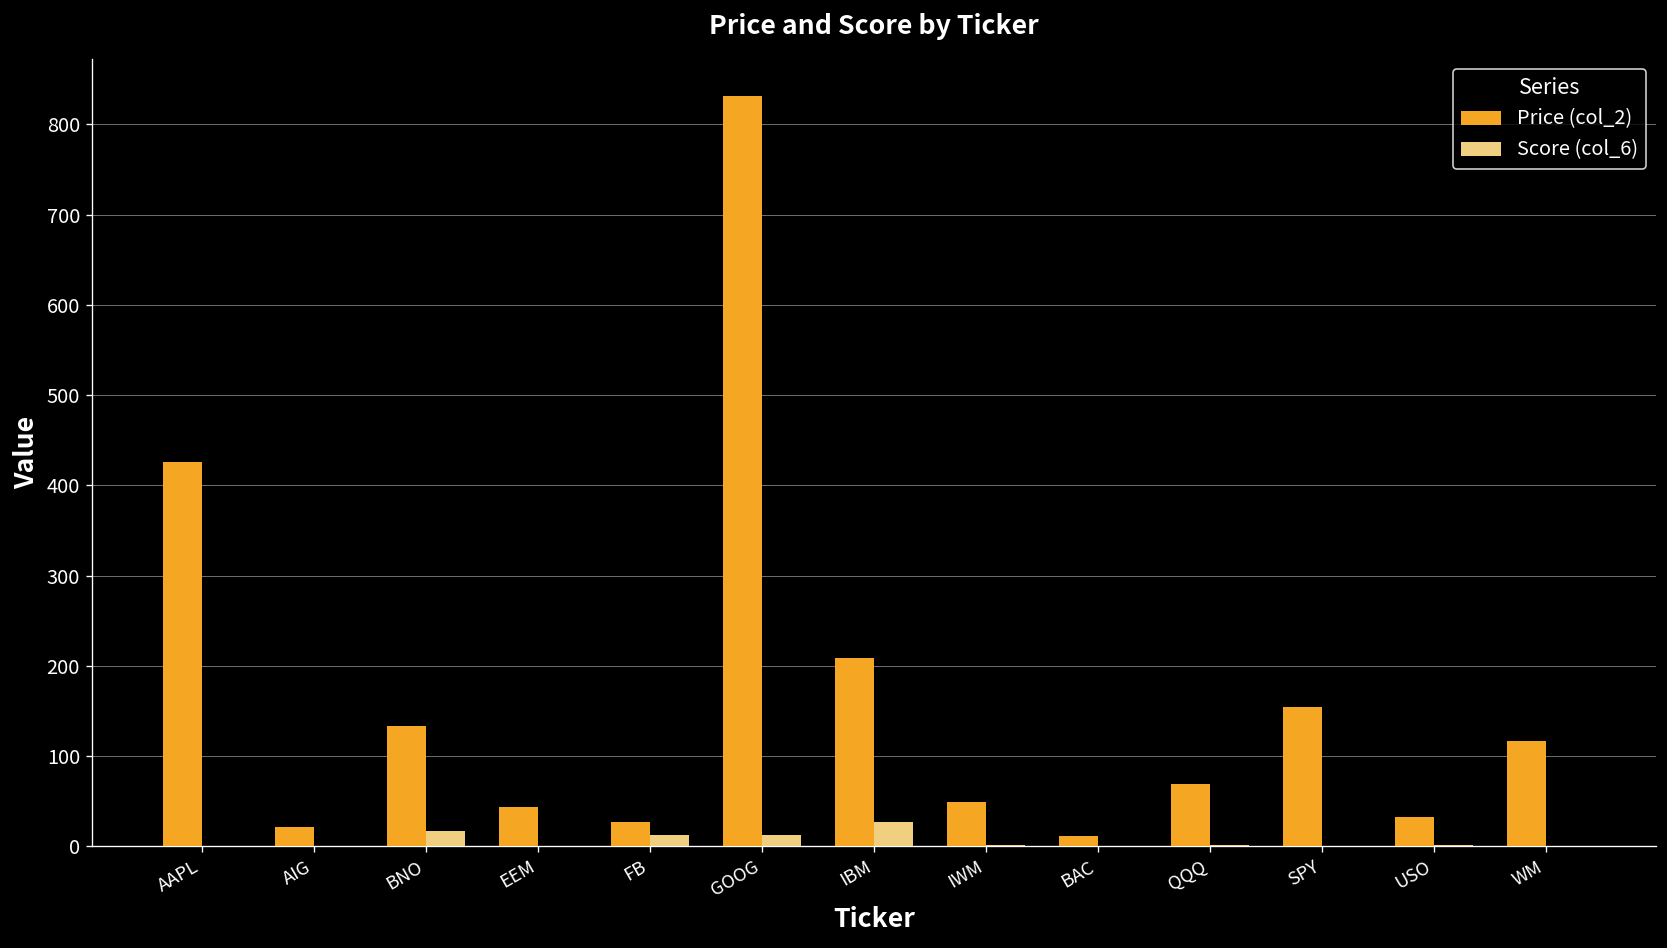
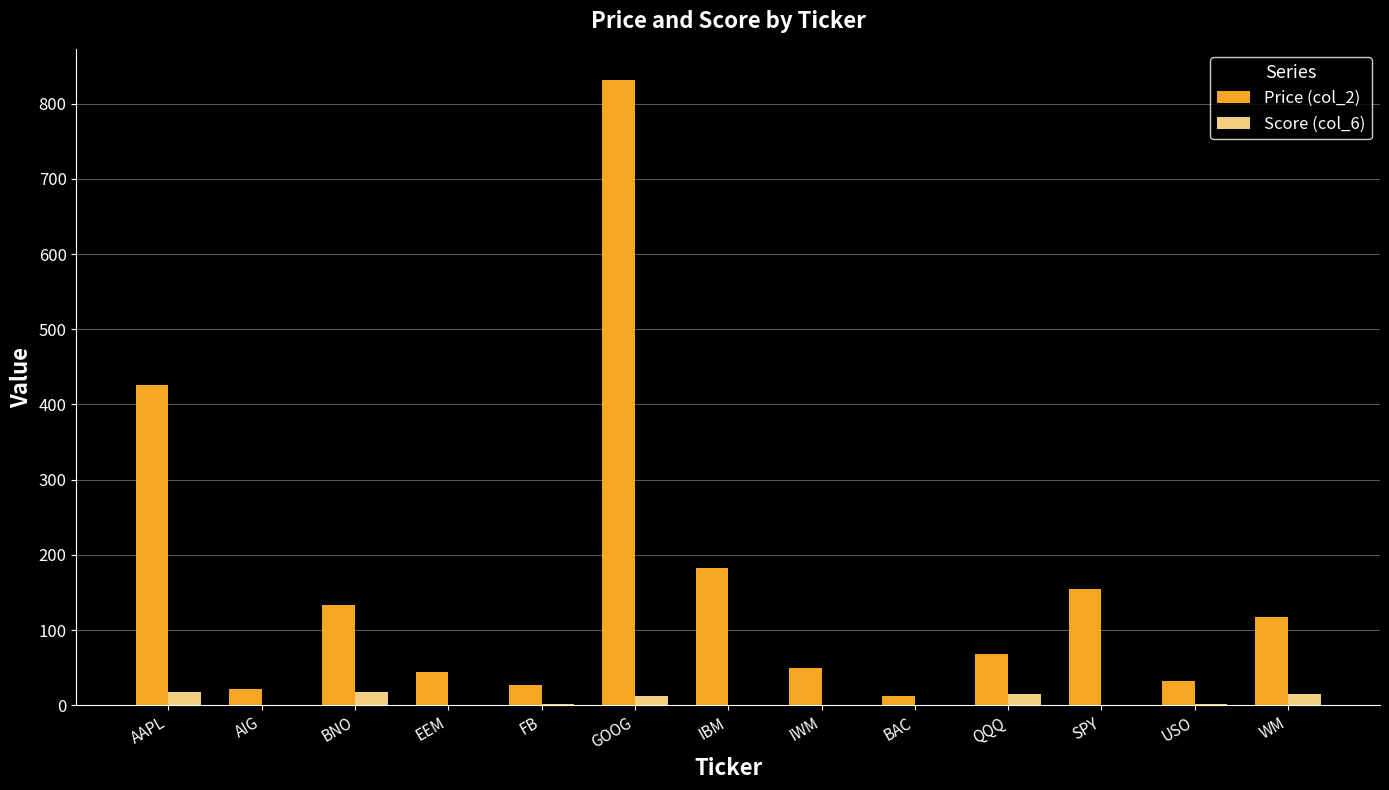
  {
    "Price (col_2)": {
      "AAPL": 430,
      "AIG": 20,
      "BNO": 130,
      "EEM": 40,
      "FB": 30,
      "GOOG": 830,
-     "IBM": 210,
+     "IBM": 180,
      "IWM": 50,
      "BAC": 10,
      "QQQ": 70,
      "SPY": 150,
      "USO": 30,
      "WM": 120
    },
    "Score (col_6)": {
-     "AAPL": 0,
+     "AAPL": 20,
      "BNO": 20,
-     "FB": 10,
+     "FB": 0,
      "GOOG": 10,
-     "IBM": 30,
-     "QQQ": 0,
-     "WM": 0
+     "IBM": 0,
+     "QQQ": 20,
+     "WM": 20
    }
  }
